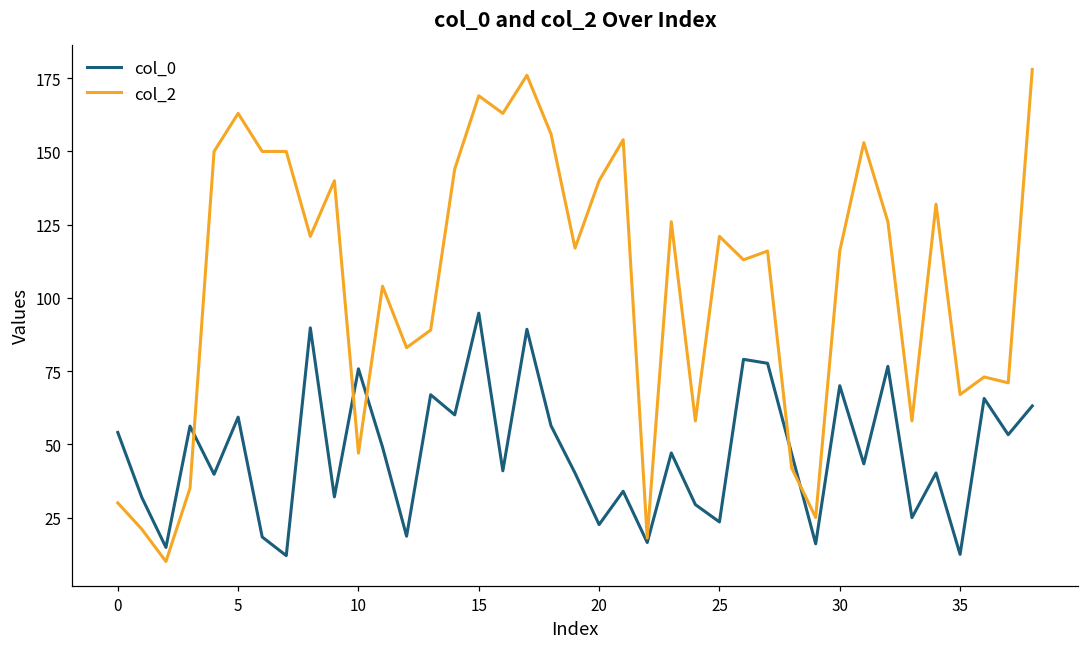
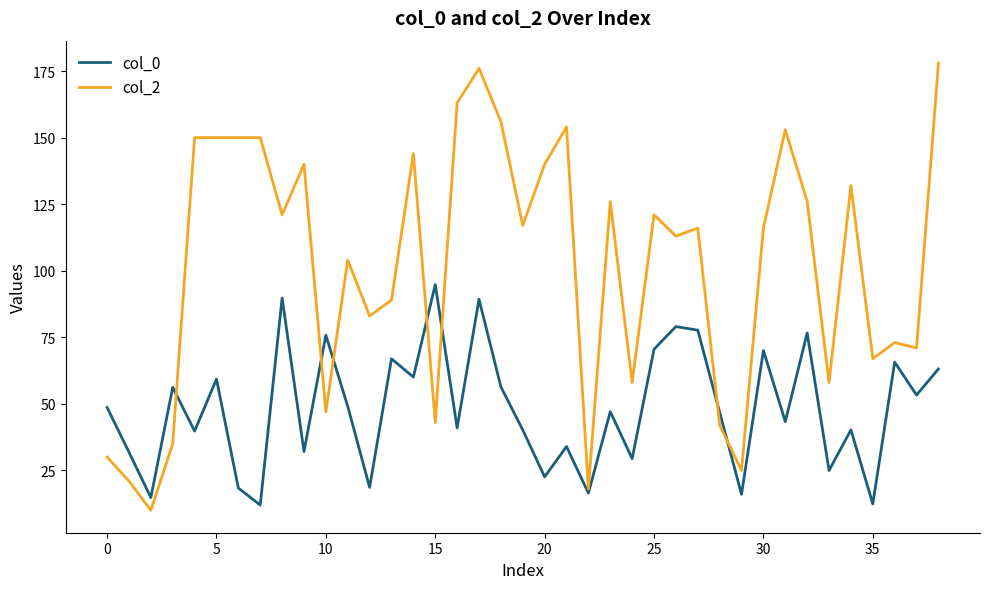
  {
    "col_0": {
-     "0": 54,
+     "0": 49,
      "5": 59,
      "10": 76,
      "15": 95,
      "20": 23,
-     "25": 24,
+     "25": 71,
      "30": 70,
      "35": 12
    },
    "col_2": {
      "0": 30,
-     "5": 163,
+     "5": 150,
      "10": 47,
-     "15": 169,
+     "15": 43,
      "20": 140,
      "25": 121,
      "30": 116,
      "35": 67
    }
  }
